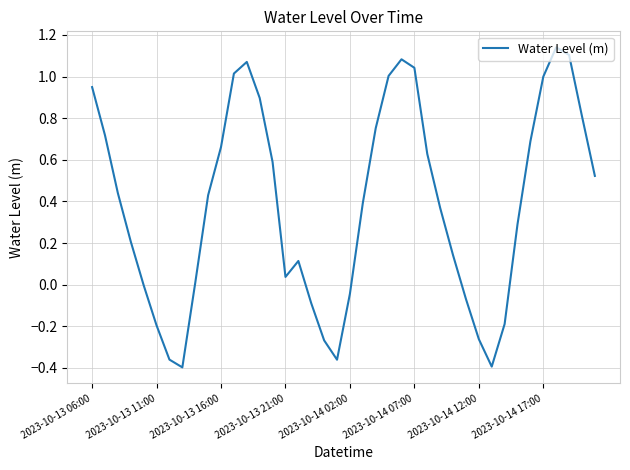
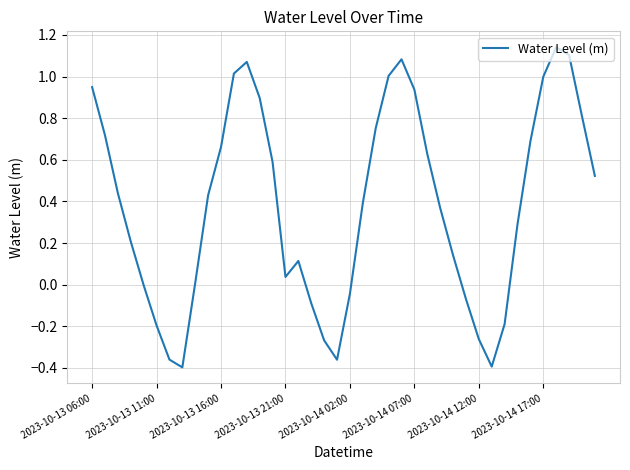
  {
    "2023-10-13 06:00": 0.95,
    "2023-10-13 11:00": -0.20,
    "2023-10-13 16:00": 0.66,
    "2023-10-13 21:00": 0.04,
    "2023-10-14 02:00": -0.04,
-   "2023-10-14 07:00": 1.04,
+   "2023-10-14 07:00": 0.94,
    "2023-10-14 12:00": -0.26,
    "2023-10-14 17:00": 1.00
  }
